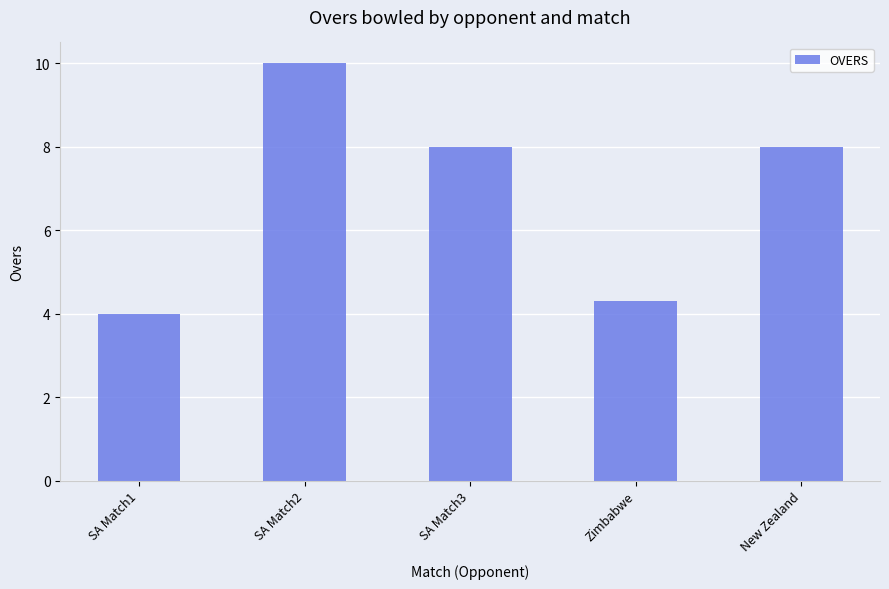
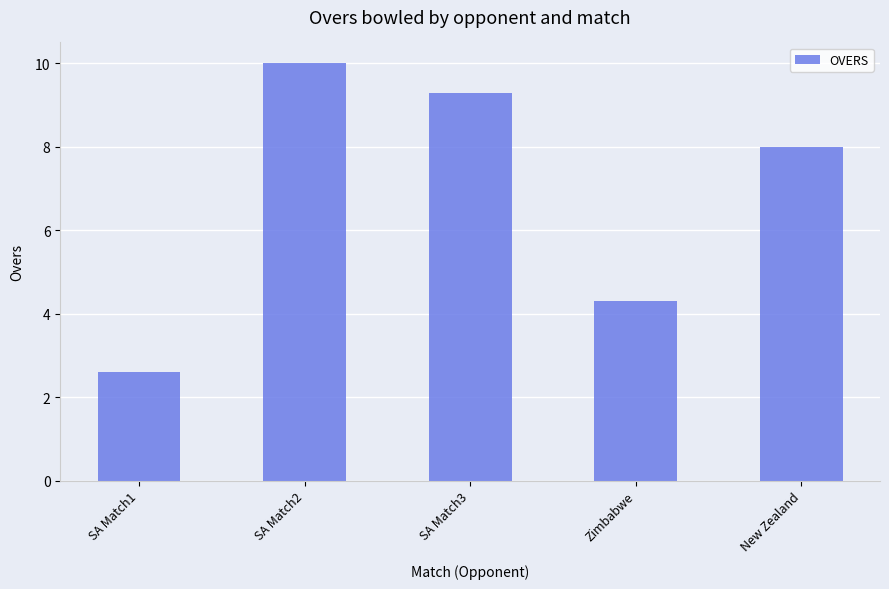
  {
-   "SA Match1": 4.0,
+   "SA Match1": 2.6,
    "SA Match2": 10.0,
-   "SA Match3": 8.0,
+   "SA Match3": 9.3,
    "Zimbabwe": 4.3,
    "New Zealand": 8.0
  }
